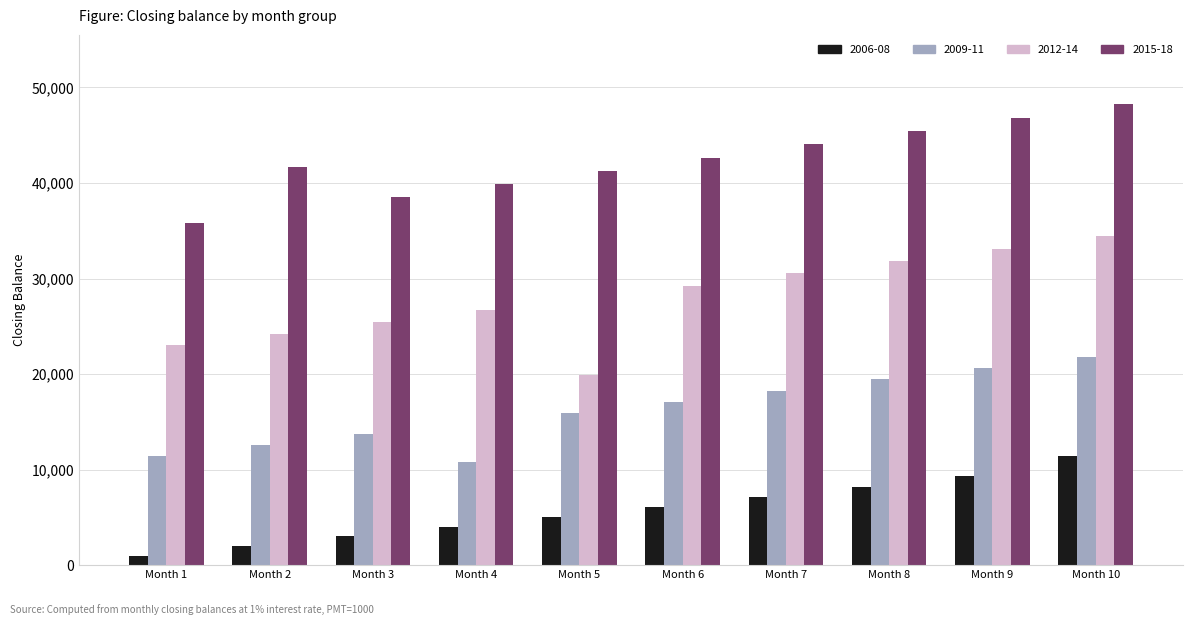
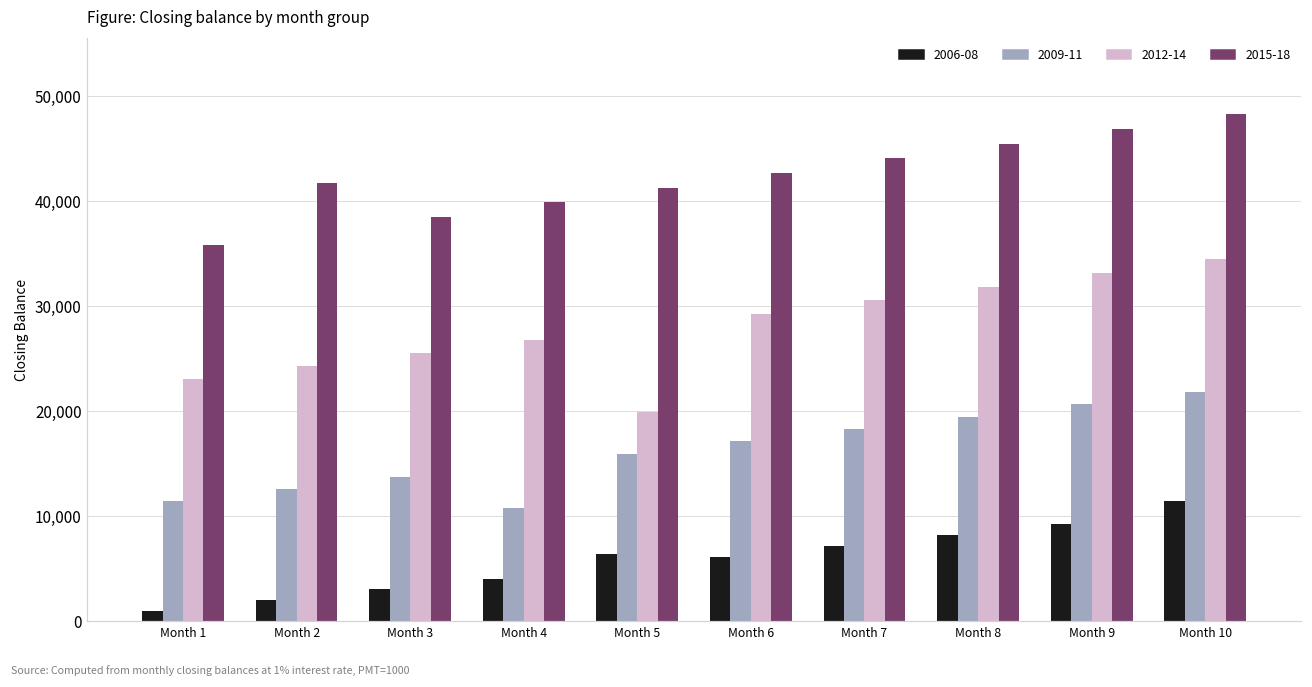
  {
    "2006-08": {
      "Month 1": "1,000",
      "Month 2": "2,000",
      "Month 3": "3,000",
      "Month 4": "4,000",
-     "Month 5": "5,000",
+     "Month 5": "6,000",
      "Month 6": "6,000",
      "Month 7": "7,000",
      "Month 8": "8,000",
      "Month 9": "9,000",
      "Month 10": "11,000"
    },
    "2009-11": {
      "Month 1": "11,000",
      "Month 2": "13,000",
      "Month 3": "14,000",
      "Month 4": "11,000",
      "Month 5": "16,000",
      "Month 6": "17,000",
      "Month 7": "18,000",
      "Month 8": "19,000",
      "Month 9": "21,000",
      "Month 10": "22,000"
    },
    "2012-14": {
      "Month 1": "23,000",
      "Month 2": "24,000",
      "Month 3": "25,000",
      "Month 4": "27,000",
      "Month 5": "20,000",
      "Month 6": "29,000",
      "Month 7": "31,000",
      "Month 8": "32,000",
      "Month 9": "33,000",
      "Month 10": "34,000"
    },
    "2015-18": {
      "Month 1": "36,000",
      "Month 2": "42,000",
      "Month 3": "38,000",
      "Month 4": "40,000",
      "Month 5": "41,000",
      "Month 6": "43,000",
      "Month 7": "44,000",
      "Month 8": "45,000",
      "Month 9": "47,000",
      "Month 10": "48,000"
    }
  }
